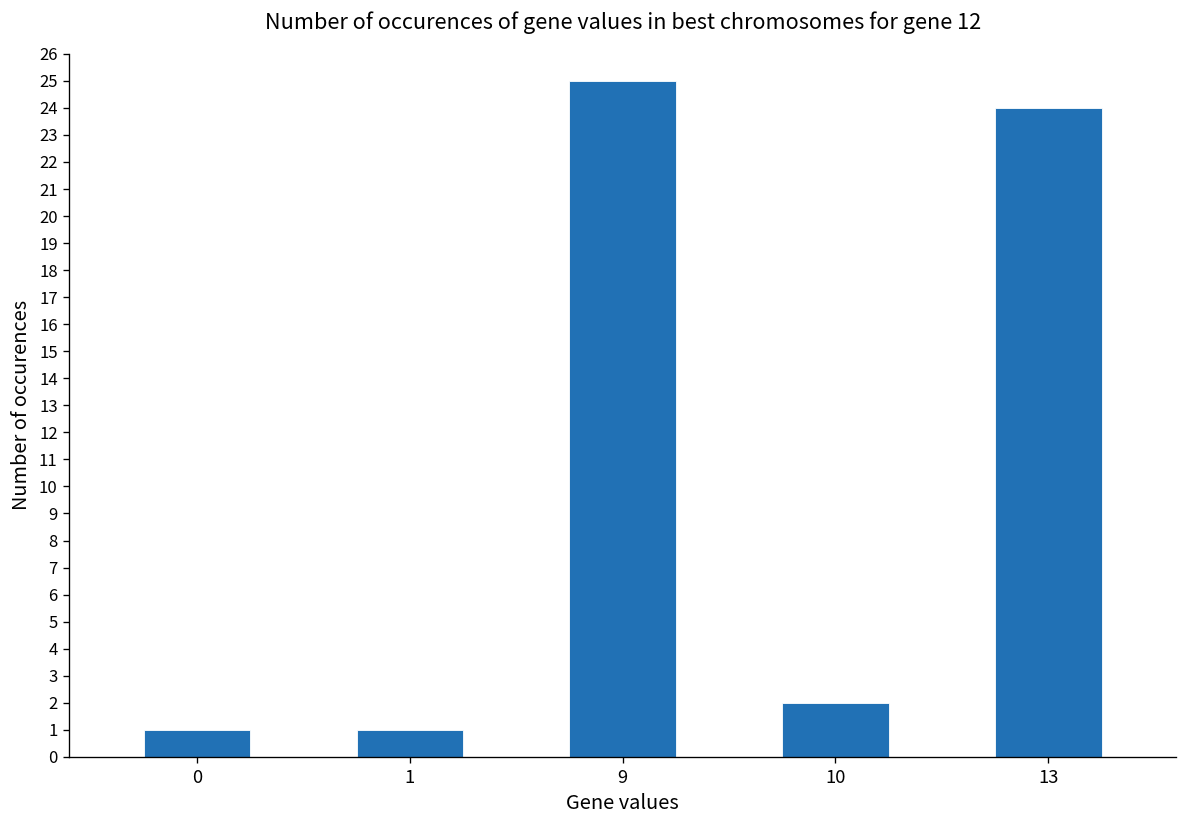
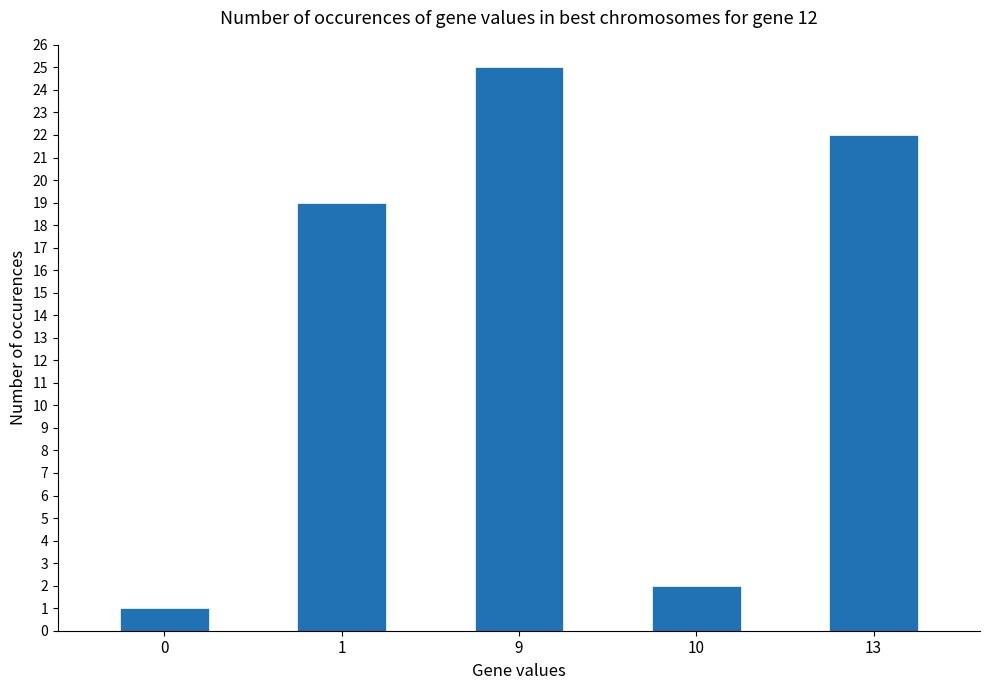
  {
    "0": 1,
-   "1": 1,
+   "1": 19,
    "9": 25,
    "10": 2,
-   "13": 24
+   "13": 22
  }
